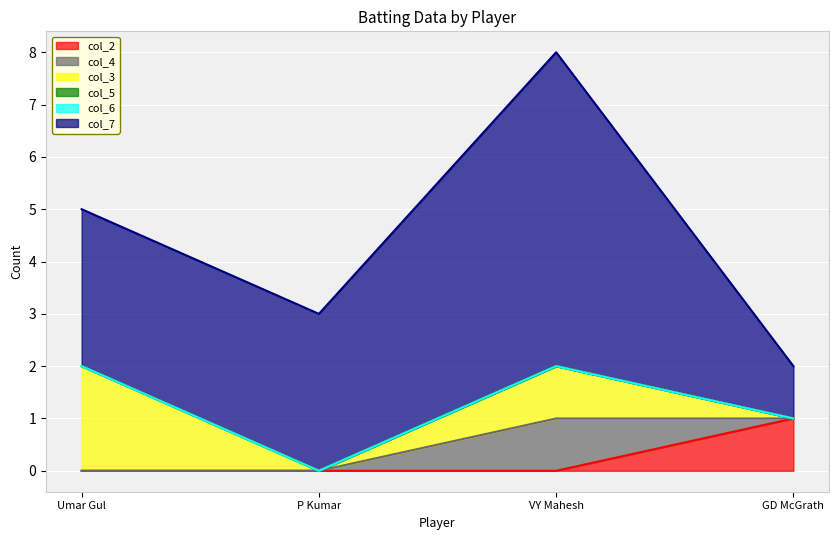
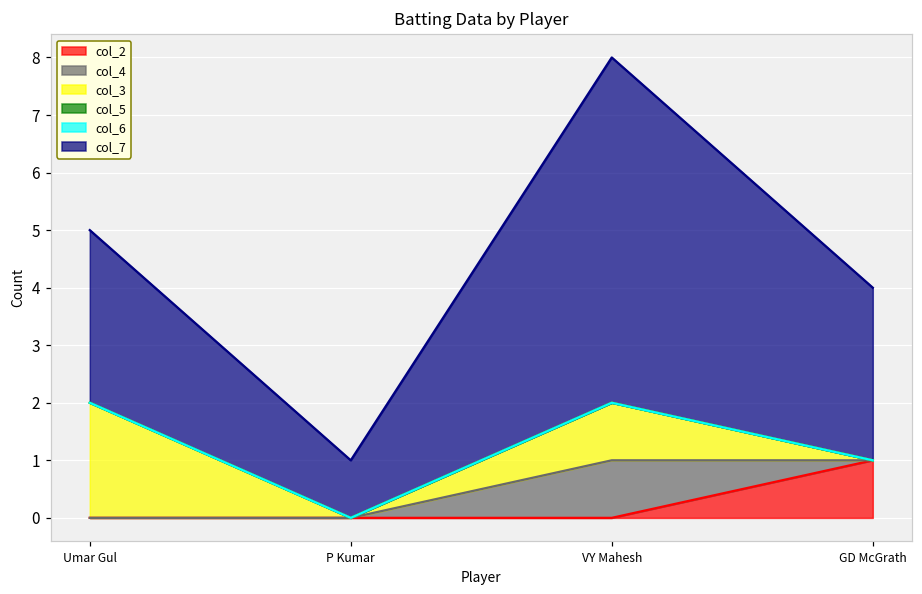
  {
    "col_2": {
      "VY Mahesh": 0
    },
    "col_4": {
      "VY Mahesh": 1
    },
    "col_6": {
      "Umar Gul": 2,
      "VY Mahesh": 2
    },
    "col_7": {
      "Umar Gul": 3,
-     "P Kumar": 3,
+     "P Kumar": 1,
      "VY Mahesh": 6,
-     "GD McGrath": 1
+     "GD McGrath": 3
    }
  }
